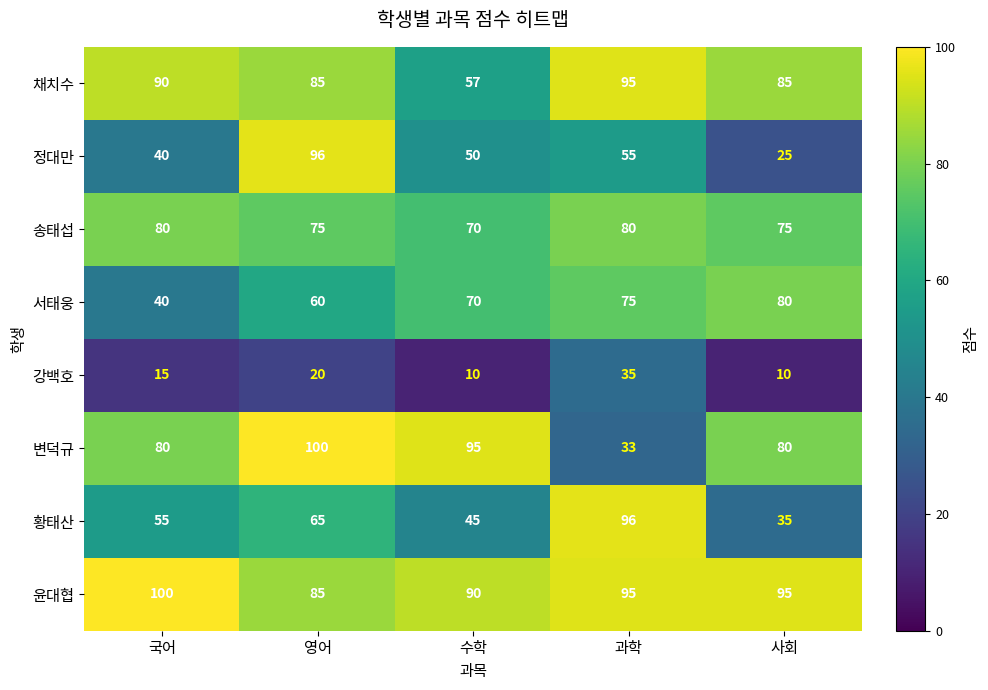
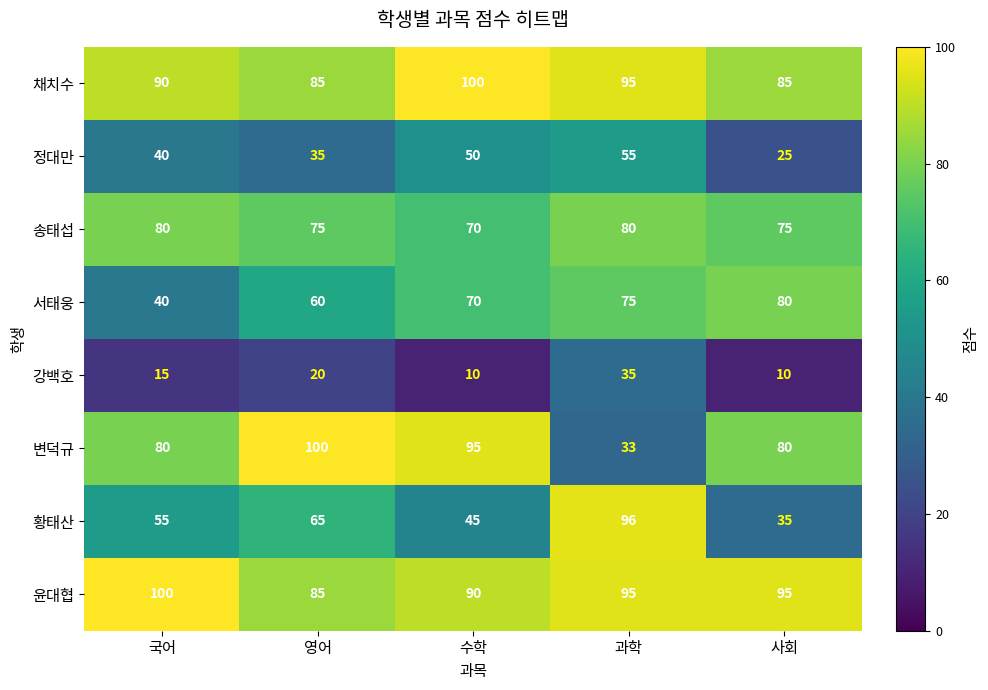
  {
    "채치수": {
      "국어": 90,
      "영어": 85,
-     "수학": 57,
+     "수학": 100,
      "과학": 95,
      "사회": 85
    },
    "정대만": {
      "국어": 40,
-     "영어": 96,
+     "영어": 35,
      "수학": 50,
      "과학": 55,
      "사회": 25
    },
    "송태섭": {
      "국어": 80,
      "영어": 75,
      "수학": 70,
      "과학": 80,
      "사회": 75
    },
    "서태웅": {
      "국어": 40,
      "영어": 60,
      "수학": 70,
      "과학": 75,
      "사회": 80
    },
    "강백호": {
      "국어": 15,
      "영어": 20,
      "수학": 10,
      "과학": 35,
      "사회": 10
    },
    "변덕규": {
      "국어": 80,
      "영어": 100,
      "수학": 95,
      "과학": 33,
      "사회": 80
    },
    "황태산": {
      "국어": 55,
      "영어": 65,
      "수학": 45,
      "과학": 96,
      "사회": 35
    },
    "윤대협": {
      "국어": 100,
      "영어": 85,
      "수학": 90,
      "과학": 95,
      "사회": 95
    }
  }
